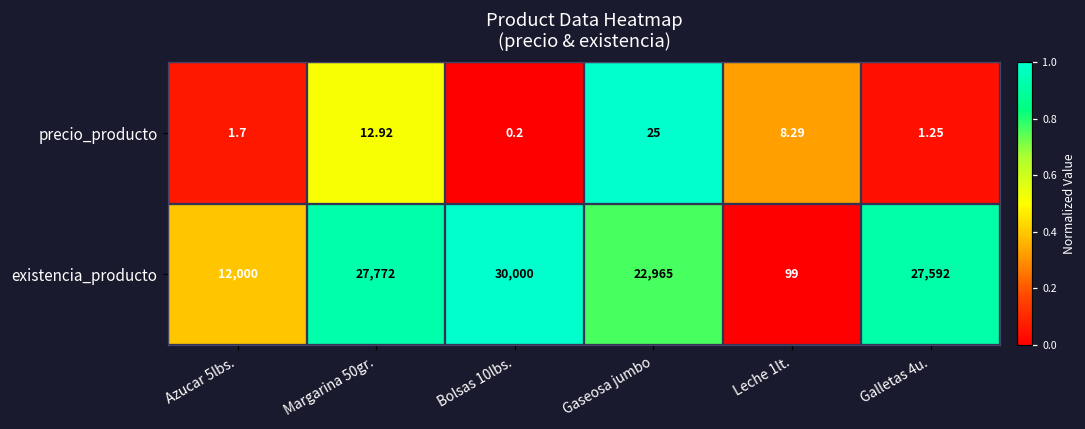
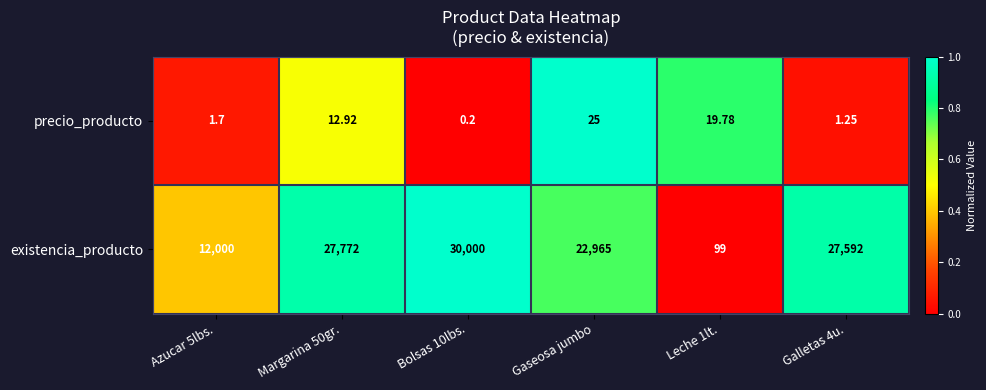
  {
    "precio_producto": {
      "Azucar 5lbs.": "1.7",
      "Margarina 50gr.": "12.92",
      "Bolsas 10lbs.": "0.2",
      "Gaseosa jumbo": "25",
-     "Leche 1lt.": "8.29",
+     "Leche 1lt.": "19.78",
      "Galletas 4u.": "1.25"
    },
    "existencia_producto": {
      "Azucar 5lbs.": "12,000",
      "Margarina 50gr.": "27,772",
      "Bolsas 10lbs.": "30,000",
      "Gaseosa jumbo": "22,965",
      "Leche 1lt.": "99",
      "Galletas 4u.": "27,592"
    }
  }
